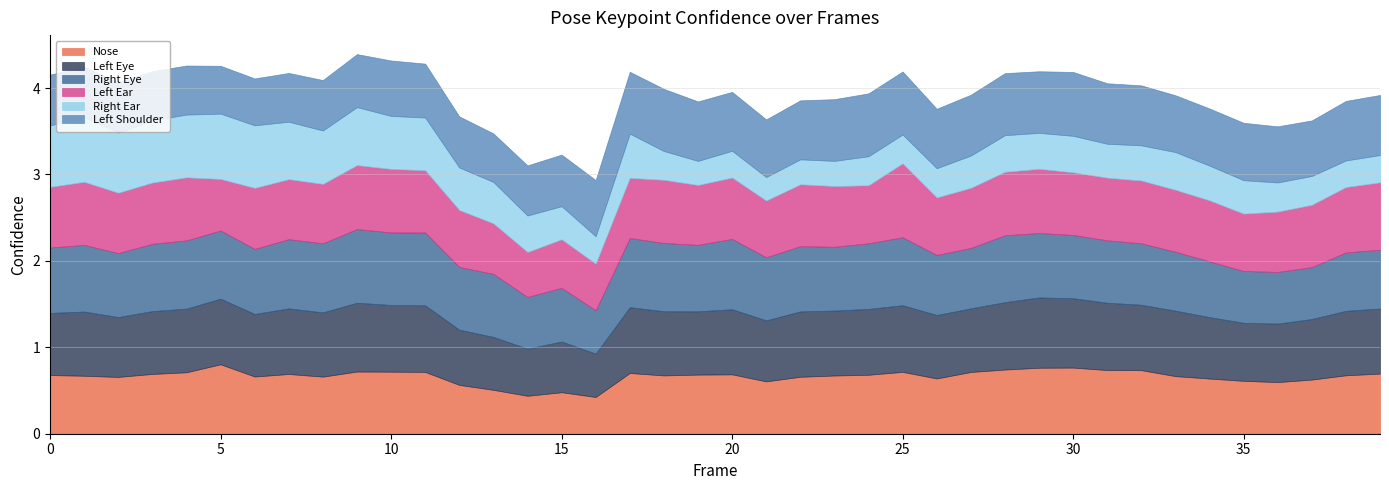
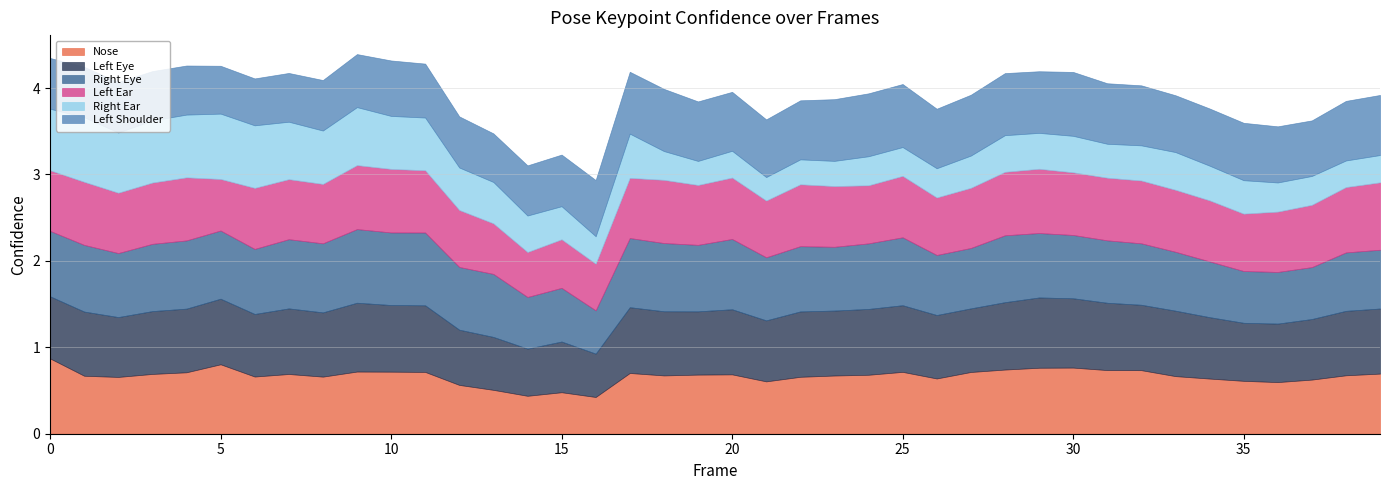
  {
    "Nose": {
-     "0": 0.7,
+     "0": 0.9,
      "5": 0.8,
      "10": 0.7,
      "15": 0.5,
      "20": 0.7,
      "25": 0.7,
      "30": 0.8,
      "35": 0.6
    },
    "Left Eye": {
      "0": 0.7,
      "5": 0.8,
      "10": 0.8,
      "15": 0.6,
      "20": 0.8,
      "25": 0.8,
      "30": 0.8,
      "35": 0.7
    },
    "Left Ear": {
      "0": 0.7,
      "5": 0.6,
      "10": 0.7,
      "15": 0.6,
      "20": 0.7,
-     "25": 0.9,
+     "25": 0.7,
      "30": 0.7,
      "35": 0.7
    },
    "Right Ear": {
      "0": 0.7,
      "5": 0.8,
      "10": 0.6,
      "15": 0.4,
      "20": 0.3,
      "25": 0.3,
      "30": 0.4,
      "35": 0.4
    }
  }
